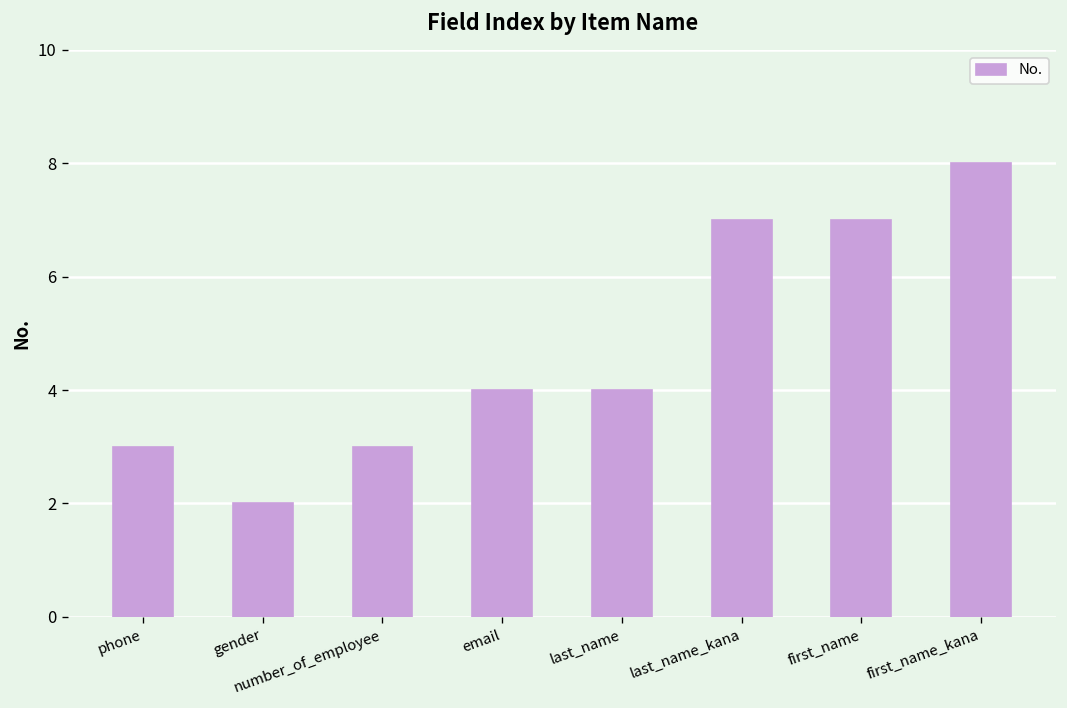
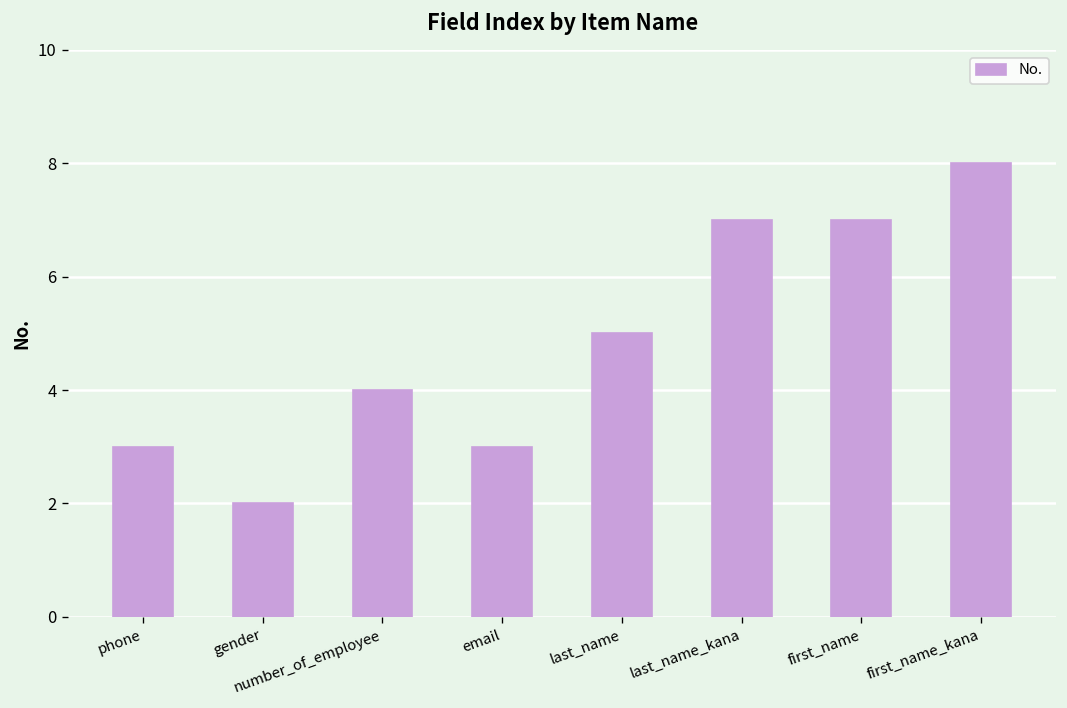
  {
    "phone": 3,
    "gender": 2,
-   "number_of_employee": 3,
-   "email": 4,
-   "last_name": 4,
+   "number_of_employee": 4,
+   "email": 3,
+   "last_name": 5,
    "last_name_kana": 7,
    "first_name": 7,
    "first_name_kana": 8
  }
